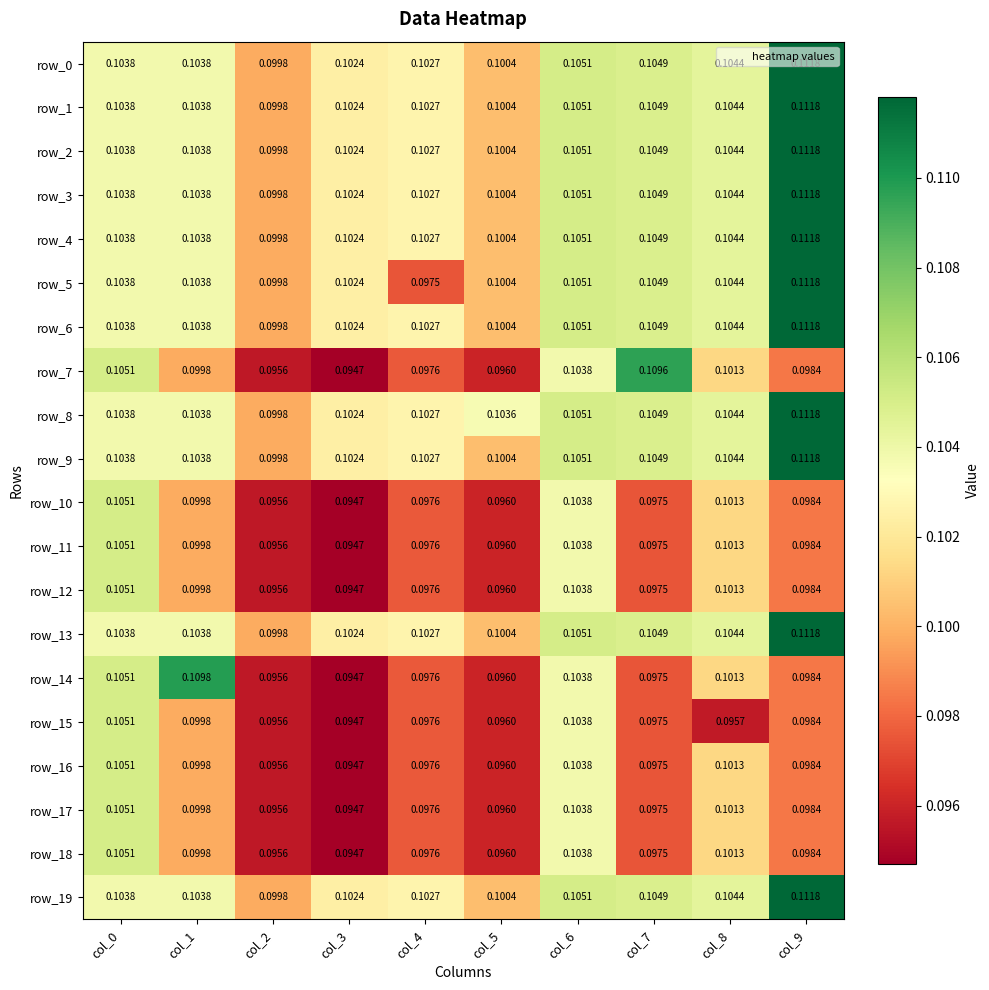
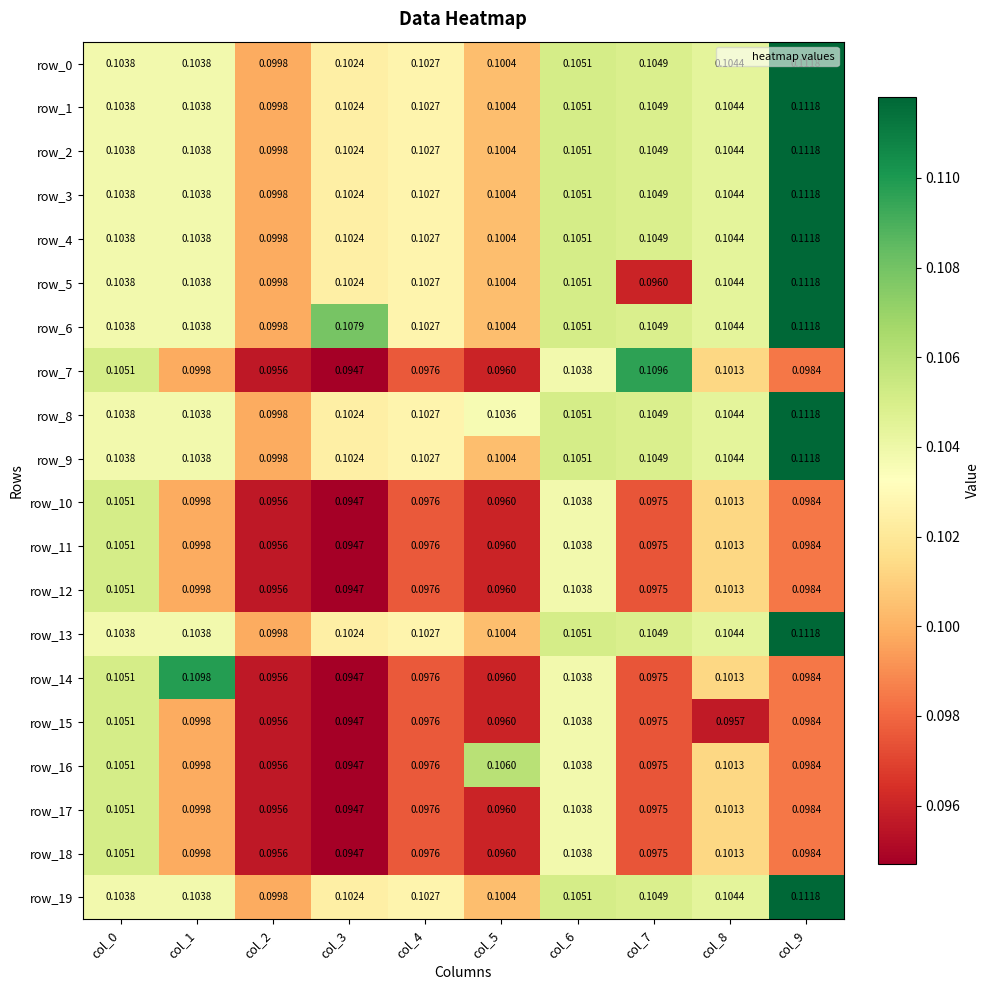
  {
    "row_0": {
      "col_0": 0.1038,
      "col_1": 0.1038,
      "col_2": 0.0998,
      "col_3": 0.1024,
      "col_4": 0.1027,
      "col_5": 0.1004,
      "col_6": 0.1051,
      "col_7": 0.1049
    },
    "row_1": {
      "col_0": 0.1038,
      "col_1": 0.1038,
      "col_2": 0.0998,
      "col_3": 0.1024,
      "col_4": 0.1027,
      "col_5": 0.1004,
      "col_6": 0.1051,
      "col_7": 0.1049,
      "col_8": 0.1044,
      "col_9": 0.1118
    },
    "row_2": {
      "col_0": 0.1038,
      "col_1": 0.1038,
      "col_2": 0.0998,
      "col_3": 0.1024,
      "col_4": 0.1027,
      "col_5": 0.1004,
      "col_6": 0.1051,
      "col_7": 0.1049,
      "col_8": 0.1044,
      "col_9": 0.1118
    },
    "row_3": {
      "col_0": 0.1038,
      "col_1": 0.1038,
      "col_2": 0.0998,
      "col_3": 0.1024,
      "col_4": 0.1027,
      "col_5": 0.1004,
      "col_6": 0.1051,
      "col_7": 0.1049,
      "col_8": 0.1044,
      "col_9": 0.1118
    },
    "row_4": {
      "col_0": 0.1038,
      "col_1": 0.1038,
      "col_2": 0.0998,
      "col_3": 0.1024,
      "col_4": 0.1027,
      "col_5": 0.1004,
      "col_6": 0.1051,
      "col_7": 0.1049,
      "col_8": 0.1044,
      "col_9": 0.1118
    },
    "row_5": {
      "col_0": 0.1038,
      "col_1": 0.1038,
      "col_2": 0.0998,
      "col_3": 0.1024,
-     "col_4": 0.0975,
+     "col_4": 0.1027,
      "col_5": 0.1004,
      "col_6": 0.1051,
-     "col_7": 0.1049,
+     "col_7": 0.0960,
      "col_8": 0.1044,
      "col_9": 0.1118
    },
    "row_6": {
      "col_0": 0.1038,
      "col_1": 0.1038,
      "col_2": 0.0998,
-     "col_3": 0.1024,
+     "col_3": 0.1079,
      "col_4": 0.1027,
      "col_5": 0.1004,
      "col_6": 0.1051,
      "col_7": 0.1049,
      "col_8": 0.1044,
      "col_9": 0.1118
    },
    "row_7": {
      "col_0": 0.1051,
      "col_1": 0.0998,
      "col_2": 0.0956,
      "col_3": 0.0947,
      "col_4": 0.0976,
      "col_5": 0.0960,
      "col_6": 0.1038,
      "col_7": 0.1096,
      "col_8": 0.1013,
      "col_9": 0.0984
    },
    "row_8": {
      "col_0": 0.1038,
      "col_1": 0.1038,
      "col_2": 0.0998,
      "col_3": 0.1024,
      "col_4": 0.1027,
      "col_5": 0.1036,
      "col_6": 0.1051,
      "col_7": 0.1049,
      "col_8": 0.1044,
      "col_9": 0.1118
    },
    "row_9": {
      "col_0": 0.1038,
      "col_1": 0.1038,
      "col_2": 0.0998,
      "col_3": 0.1024,
      "col_4": 0.1027,
      "col_5": 0.1004,
      "col_6": 0.1051,
      "col_7": 0.1049,
      "col_8": 0.1044,
      "col_9": 0.1118
    },
    "row_10": {
      "col_0": 0.1051,
      "col_1": 0.0998,
      "col_2": 0.0956,
      "col_3": 0.0947,
      "col_4": 0.0976,
      "col_5": 0.0960,
      "col_6": 0.1038,
      "col_7": 0.0975,
      "col_8": 0.1013,
      "col_9": 0.0984
    },
    "row_11": {
      "col_0": 0.1051,
      "col_1": 0.0998,
      "col_2": 0.0956,
      "col_3": 0.0947,
      "col_4": 0.0976,
      "col_5": 0.0960,
      "col_6": 0.1038,
      "col_7": 0.0975,
      "col_8": 0.1013,
      "col_9": 0.0984
    },
    "row_12": {
      "col_0": 0.1051,
      "col_1": 0.0998,
      "col_2": 0.0956,
      "col_3": 0.0947,
      "col_4": 0.0976,
      "col_5": 0.0960,
      "col_6": 0.1038,
      "col_7": 0.0975,
      "col_8": 0.1013,
      "col_9": 0.0984
    },
    "row_13": {
      "col_0": 0.1038,
      "col_1": 0.1038,
      "col_2": 0.0998,
      "col_3": 0.1024,
      "col_4": 0.1027,
      "col_5": 0.1004,
      "col_6": 0.1051,
      "col_7": 0.1049,
      "col_8": 0.1044,
      "col_9": 0.1118
    },
    "row_14": {
      "col_0": 0.1051,
      "col_1": 0.1098,
      "col_2": 0.0956,
      "col_3": 0.0947,
      "col_4": 0.0976,
      "col_5": 0.0960,
      "col_6": 0.1038,
      "col_7": 0.0975,
      "col_8": 0.1013,
      "col_9": 0.0984
    },
    "row_15": {
      "col_0": 0.1051,
      "col_1": 0.0998,
      "col_2": 0.0956,
      "col_3": 0.0947,
      "col_4": 0.0976,
      "col_5": 0.0960,
      "col_6": 0.1038,
      "col_7": 0.0975,
      "col_8": 0.0957,
      "col_9": 0.0984
    },
    "row_16": {
      "col_0": 0.1051,
      "col_1": 0.0998,
      "col_2": 0.0956,
      "col_3": 0.0947,
      "col_4": 0.0976,
-     "col_5": 0.0960,
+     "col_5": 0.1060,
      "col_6": 0.1038,
      "col_7": 0.0975,
      "col_8": 0.1013,
      "col_9": 0.0984
    },
    "row_17": {
      "col_0": 0.1051,
      "col_1": 0.0998,
      "col_2": 0.0956,
      "col_3": 0.0947,
      "col_4": 0.0976,
      "col_5": 0.0960,
      "col_6": 0.1038,
      "col_7": 0.0975,
      "col_8": 0.1013,
      "col_9": 0.0984
    },
    "row_18": {
      "col_0": 0.1051,
      "col_1": 0.0998,
      "col_2": 0.0956,
      "col_3": 0.0947,
      "col_4": 0.0976,
      "col_5": 0.0960,
      "col_6": 0.1038,
      "col_7": 0.0975,
      "col_8": 0.1013,
      "col_9": 0.0984
    },
    "row_19": {
      "col_0": 0.1038,
      "col_1": 0.1038,
      "col_2": 0.0998,
      "col_3": 0.1024,
      "col_4": 0.1027,
      "col_5": 0.1004,
      "col_6": 0.1051,
      "col_7": 0.1049,
      "col_8": 0.1044,
      "col_9": 0.1118
    }
  }
